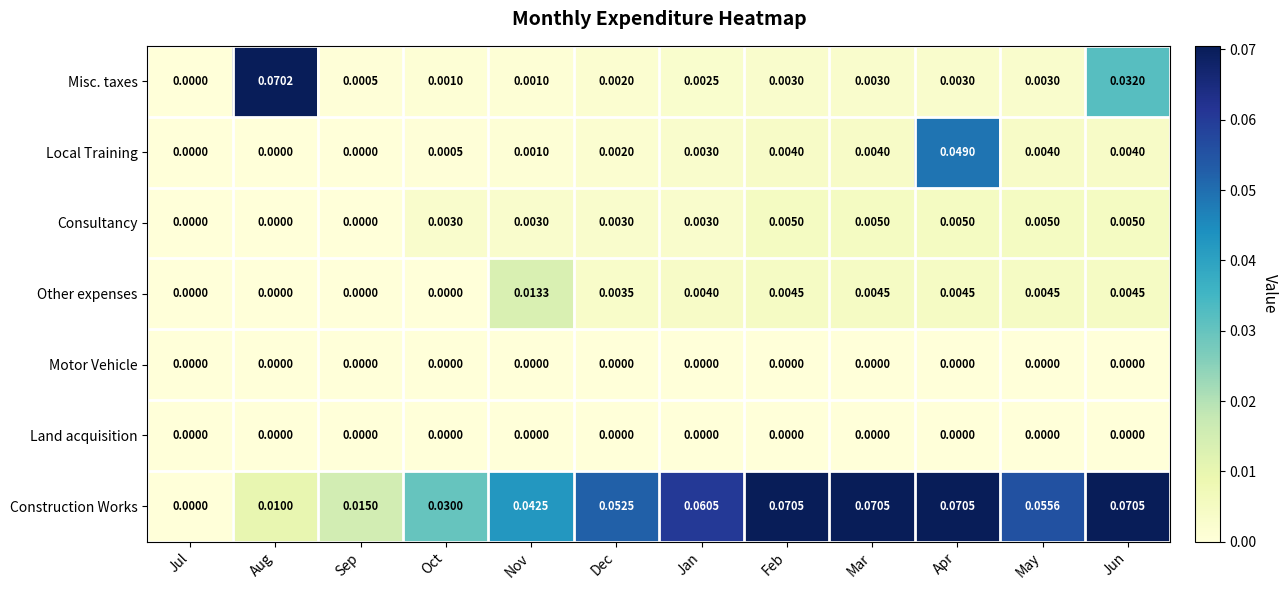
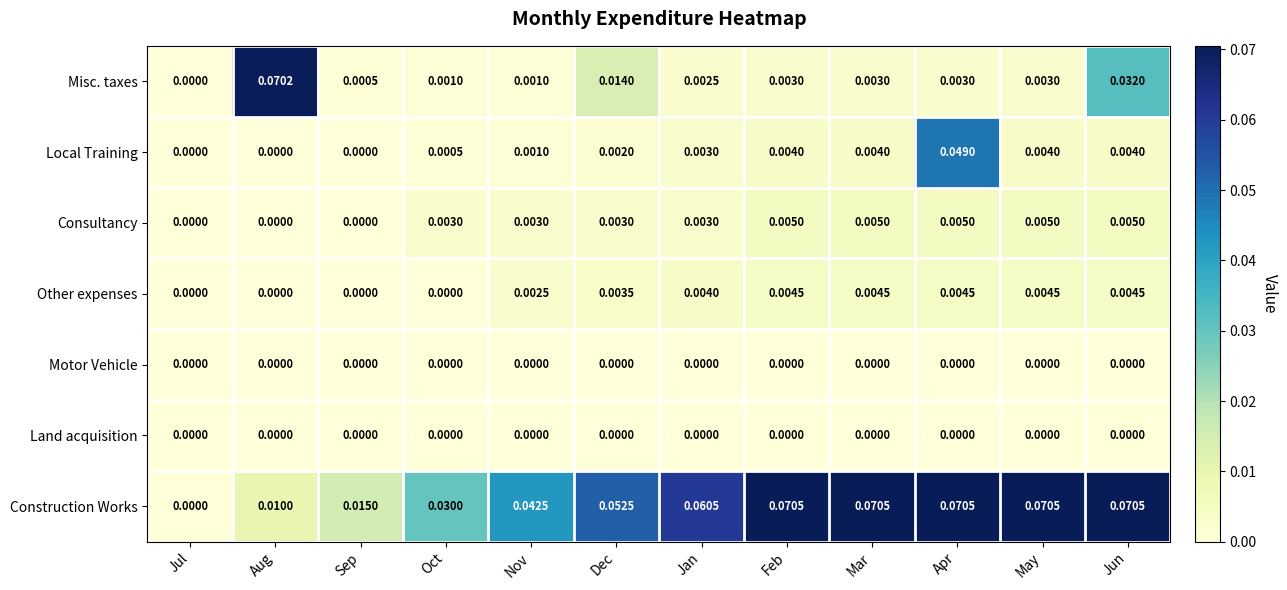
  {
    "Misc. taxes": {
      "Jul": 0.0000,
      "Aug": 0.0702,
      "Sep": 0.0005,
      "Oct": 0.0010,
      "Nov": 0.0010,
-     "Dec": 0.0020,
+     "Dec": 0.0140,
      "Jan": 0.0025,
      "Feb": 0.0030,
      "Mar": 0.0030,
      "Apr": 0.0030,
      "May": 0.0030,
      "Jun": 0.0320
    },
    "Local Training": {
      "Jul": 0.0000,
      "Aug": 0.0000,
      "Sep": 0.0000,
      "Oct": 0.0005,
      "Nov": 0.0010,
      "Dec": 0.0020,
      "Jan": 0.0030,
      "Feb": 0.0040,
      "Mar": 0.0040,
      "Apr": 0.0490,
      "May": 0.0040,
      "Jun": 0.0040
    },
    "Consultancy": {
      "Jul": 0.0000,
      "Aug": 0.0000,
      "Sep": 0.0000,
      "Oct": 0.0030,
      "Nov": 0.0030,
      "Dec": 0.0030,
      "Jan": 0.0030,
      "Feb": 0.0050,
      "Mar": 0.0050,
      "Apr": 0.0050,
      "May": 0.0050,
      "Jun": 0.0050
    },
    "Other expenses": {
      "Jul": 0.0000,
      "Aug": 0.0000,
      "Sep": 0.0000,
      "Oct": 0.0000,
-     "Nov": 0.0133,
+     "Nov": 0.0025,
      "Dec": 0.0035,
      "Jan": 0.0040,
      "Feb": 0.0045,
      "Mar": 0.0045,
      "Apr": 0.0045,
      "May": 0.0045,
      "Jun": 0.0045
    },
    "Motor Vehicle": {
      "Jul": 0.0000,
      "Aug": 0.0000,
      "Sep": 0.0000,
      "Oct": 0.0000,
      "Nov": 0.0000,
      "Dec": 0.0000,
      "Jan": 0.0000,
      "Feb": 0.0000,
      "Mar": 0.0000,
      "Apr": 0.0000,
      "May": 0.0000,
      "Jun": 0.0000
    },
    "Land acquisition": {
      "Jul": 0.0000,
      "Aug": 0.0000,
      "Sep": 0.0000,
      "Oct": 0.0000,
      "Nov": 0.0000,
      "Dec": 0.0000,
      "Jan": 0.0000,
      "Feb": 0.0000,
      "Mar": 0.0000,
      "Apr": 0.0000,
      "May": 0.0000,
      "Jun": 0.0000
    },
    "Construction Works": {
      "Jul": 0.0000,
      "Aug": 0.0100,
      "Sep": 0.0150,
      "Oct": 0.0300,
      "Nov": 0.0425,
      "Dec": 0.0525,
      "Jan": 0.0605,
      "Feb": 0.0705,
      "Mar": 0.0705,
      "Apr": 0.0705,
-     "May": 0.0556,
+     "May": 0.0705,
      "Jun": 0.0705
    }
  }
